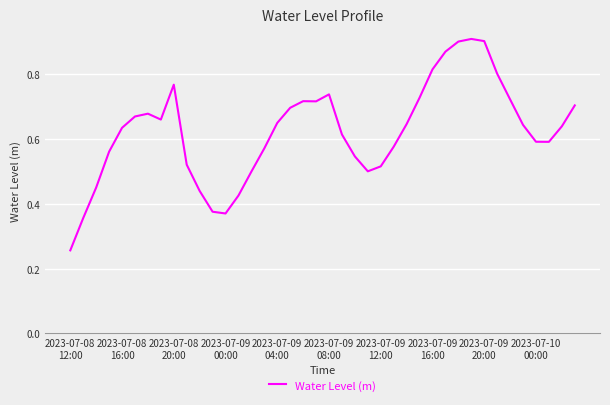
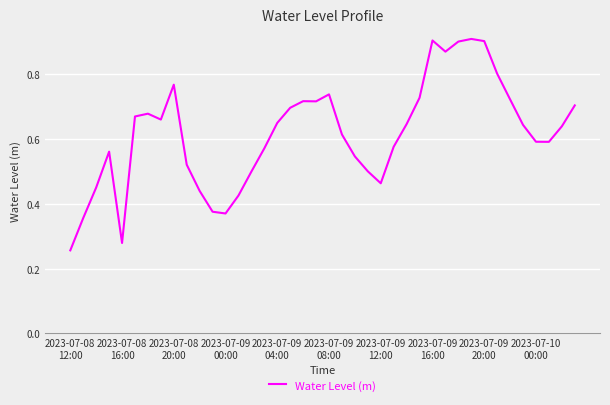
  {
    "2023-07-08 12:00": 0.26,
-   "2023-07-08 16:00": 0.63,
+   "2023-07-08 16:00": 0.28,
    "2023-07-08 20:00": 0.77,
    "2023-07-09 00:00": 0.37,
    "2023-07-09 04:00": 0.65,
    "2023-07-09 08:00": 0.74,
-   "2023-07-09 12:00": 0.52,
-   "2023-07-09 16:00": 0.82,
+   "2023-07-09 12:00": 0.46,
+   "2023-07-09 16:00": 0.90,
    "2023-07-09 20:00": 0.90,
    "2023-07-10 00:00": 0.59
  }
